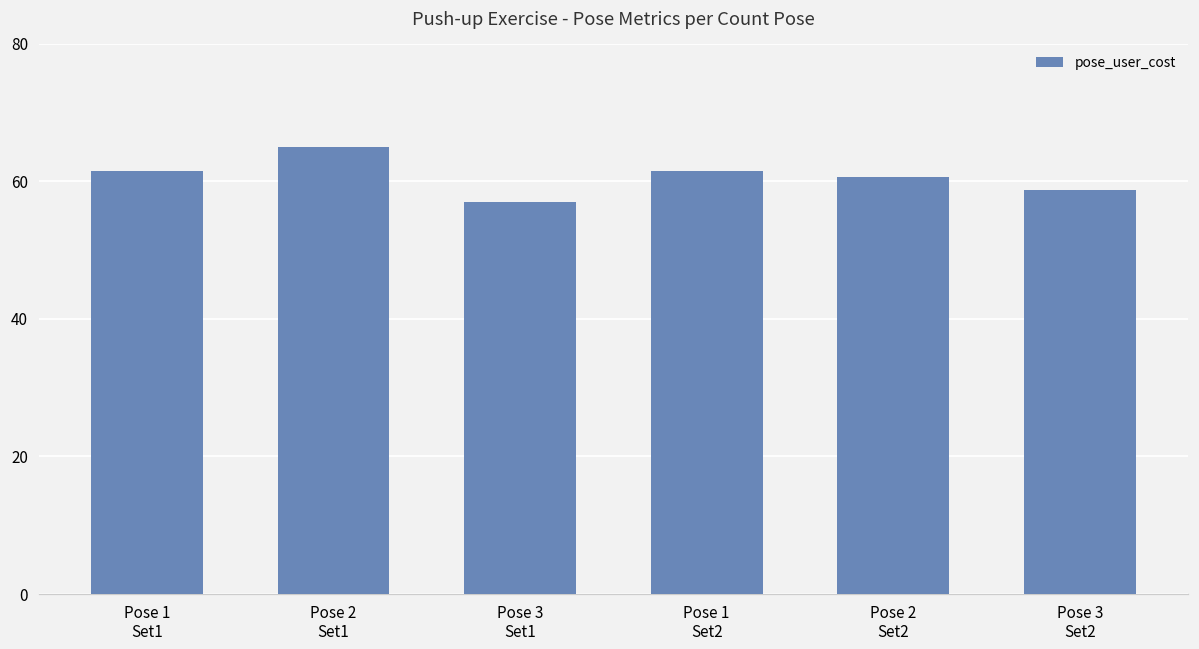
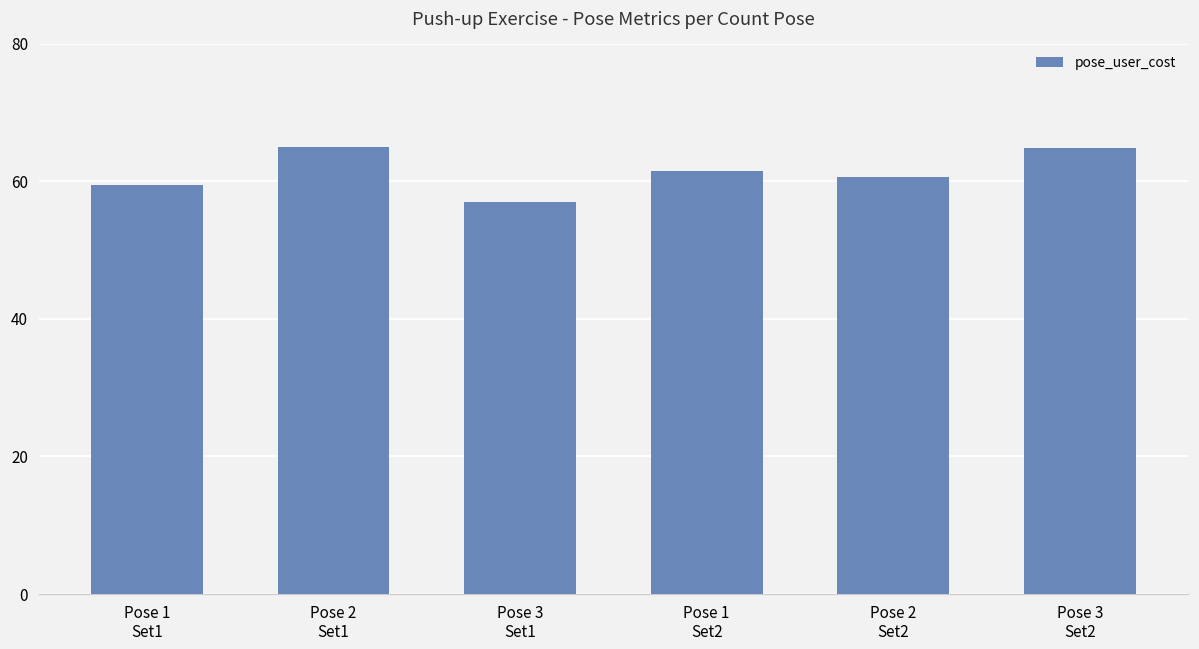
  {
-   "Pose 1 Set1": 61,
+   "Pose 1 Set1": 59,
    "Pose 2 Set1": 65,
    "Pose 3 Set1": 57,
    "Pose 1 Set2": 62,
    "Pose 2 Set2": 61,
-   "Pose 3 Set2": 59
+   "Pose 3 Set2": 65
  }
